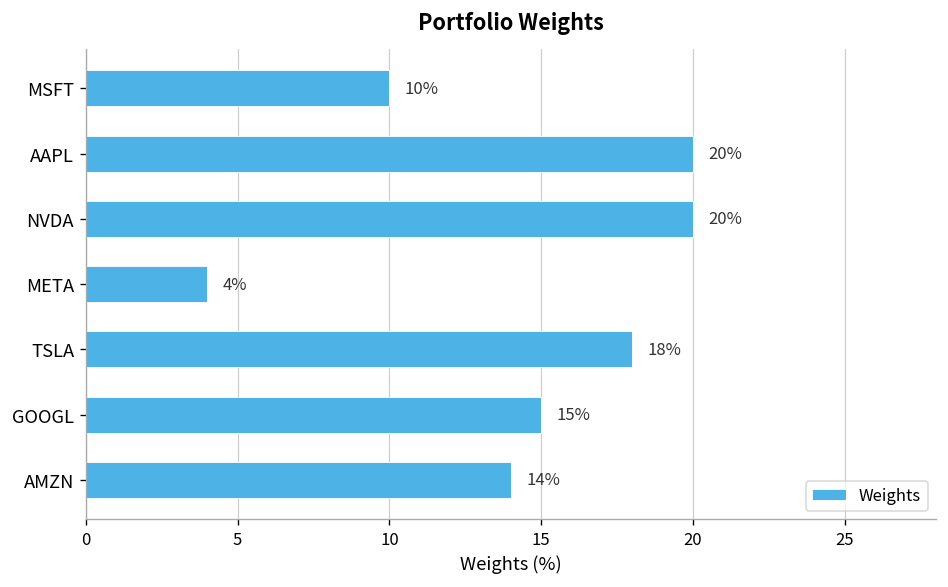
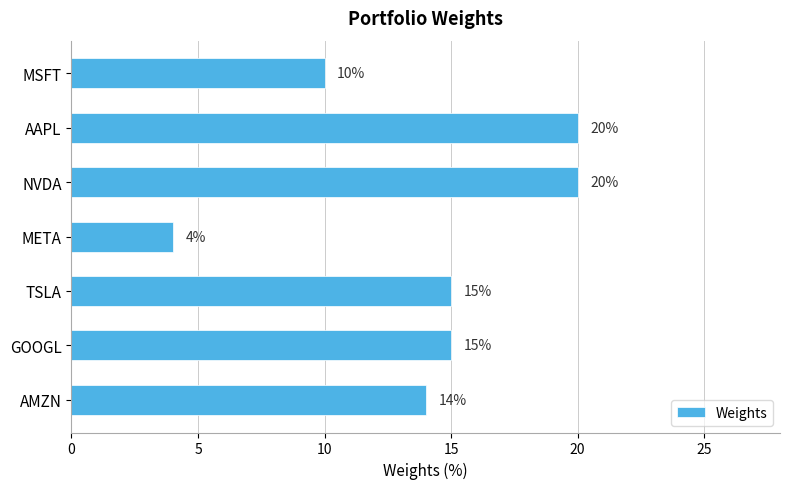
  {
    "MSFT": "10%",
    "AAPL": "20%",
    "NVDA": "20%",
    "META": "4%",
-   "TSLA": "18%",
+   "TSLA": "15%",
    "GOOGL": "15%",
    "AMZN": "14%"
  }
